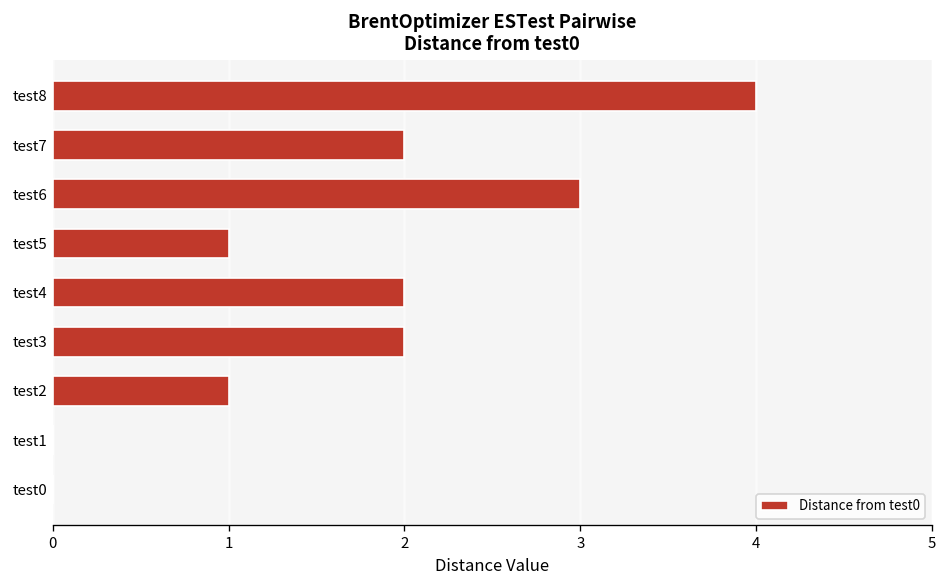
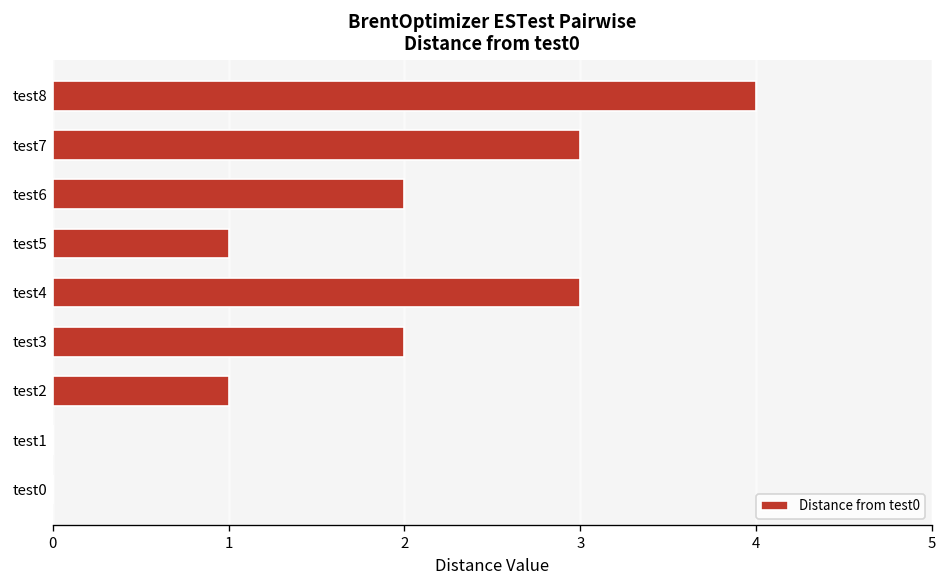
  {
    "test8": 4,
-   "test7": 2,
-   "test6": 3,
+   "test7": 3,
+   "test6": 2,
    "test5": 1,
-   "test4": 2,
+   "test4": 3,
    "test3": 2,
    "test2": 1,
    "test1": 0,
    "test0": 0
  }
